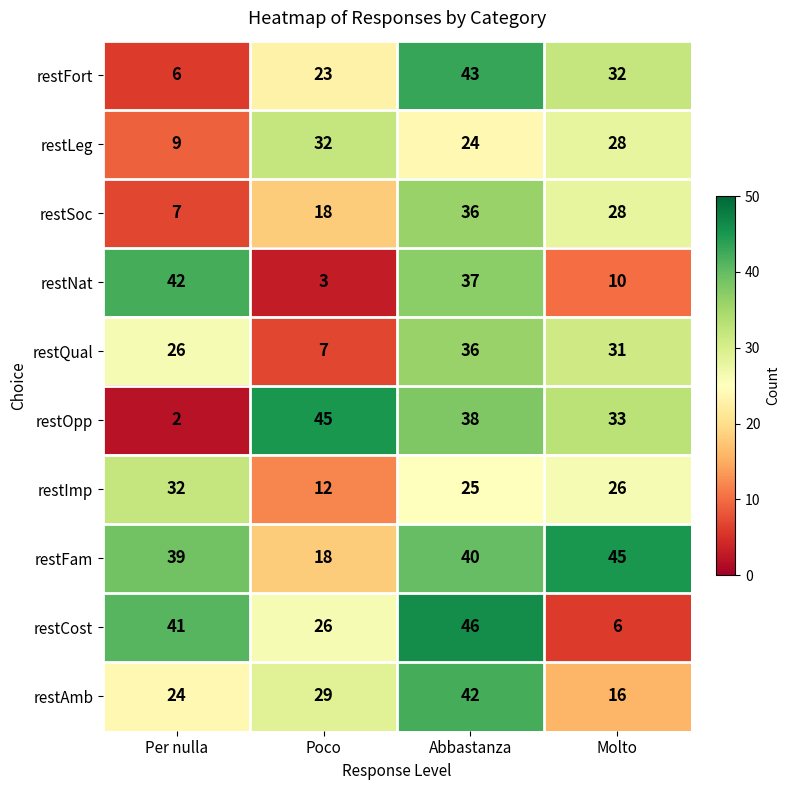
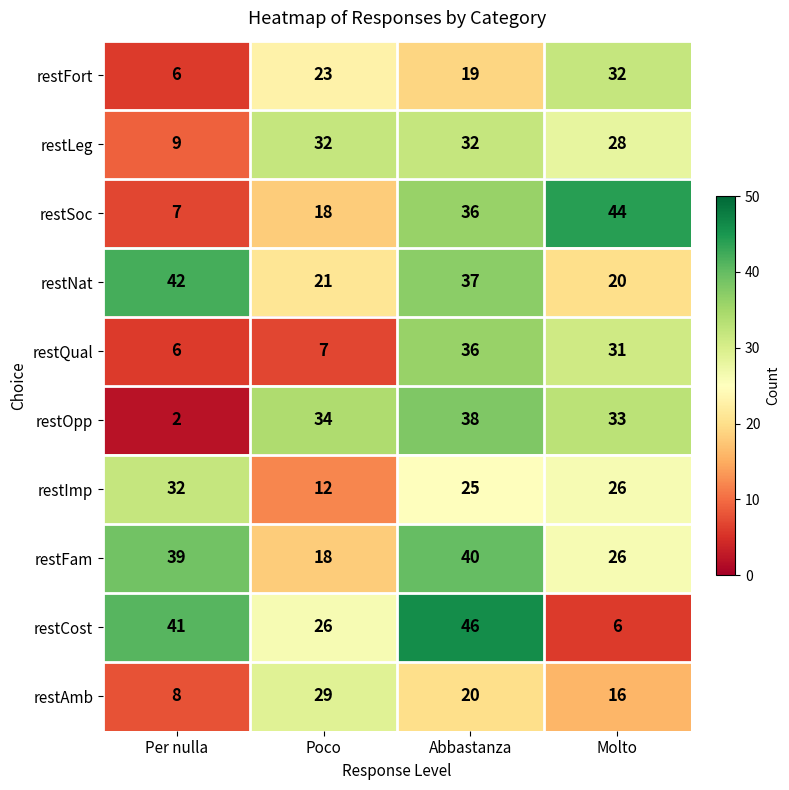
  {
    "restFort": {
      "Per nulla": 6,
      "Poco": 23,
-     "Abbastanza": 43,
+     "Abbastanza": 19,
      "Molto": 32
    },
    "restLeg": {
      "Per nulla": 9,
      "Poco": 32,
-     "Abbastanza": 24,
+     "Abbastanza": 32,
      "Molto": 28
    },
    "restSoc": {
      "Per nulla": 7,
      "Poco": 18,
      "Abbastanza": 36,
-     "Molto": 28
+     "Molto": 44
    },
    "restNat": {
      "Per nulla": 42,
-     "Poco": 3,
+     "Poco": 21,
      "Abbastanza": 37,
-     "Molto": 10
+     "Molto": 20
    },
    "restQual": {
-     "Per nulla": 26,
+     "Per nulla": 6,
      "Poco": 7,
      "Abbastanza": 36,
      "Molto": 31
    },
    "restOpp": {
      "Per nulla": 2,
-     "Poco": 45,
+     "Poco": 34,
      "Abbastanza": 38,
      "Molto": 33
    },
    "restImp": {
      "Per nulla": 32,
      "Poco": 12,
      "Abbastanza": 25,
      "Molto": 26
    },
    "restFam": {
      "Per nulla": 39,
      "Poco": 18,
      "Abbastanza": 40,
-     "Molto": 45
+     "Molto": 26
    },
    "restCost": {
      "Per nulla": 41,
      "Poco": 26,
      "Abbastanza": 46,
      "Molto": 6
    },
    "restAmb": {
-     "Per nulla": 24,
+     "Per nulla": 8,
      "Poco": 29,
-     "Abbastanza": 42,
+     "Abbastanza": 20,
      "Molto": 16
    }
  }
